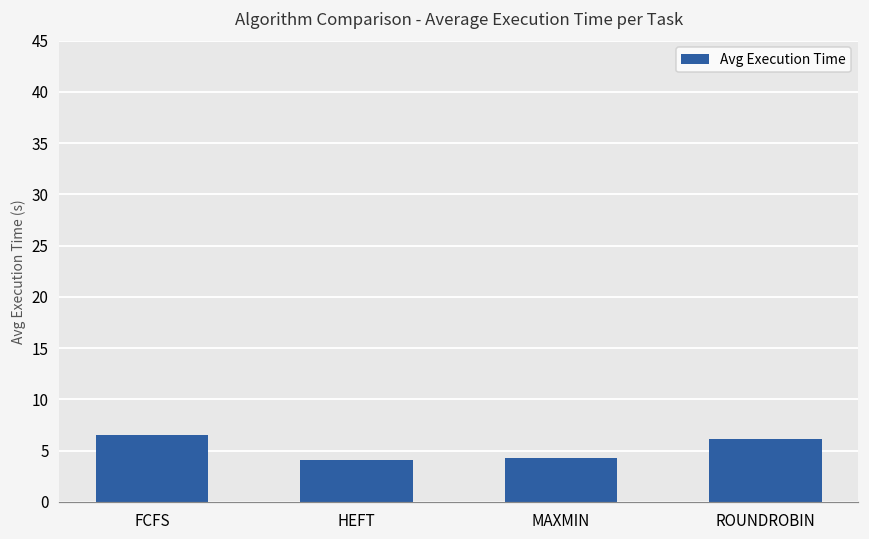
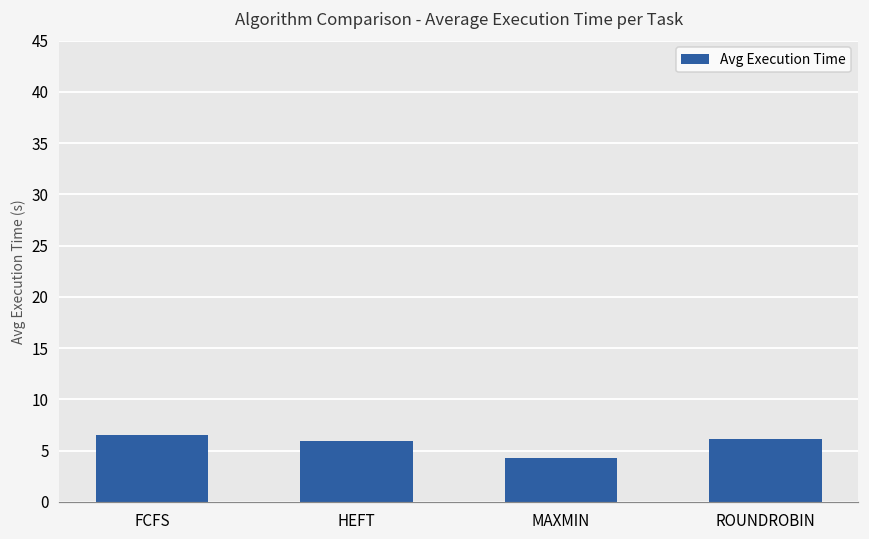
  {
    "FCFS": 7,
-   "HEFT": 4,
+   "HEFT": 6,
    "MAXMIN": 4,
    "ROUNDROBIN": 6
  }
